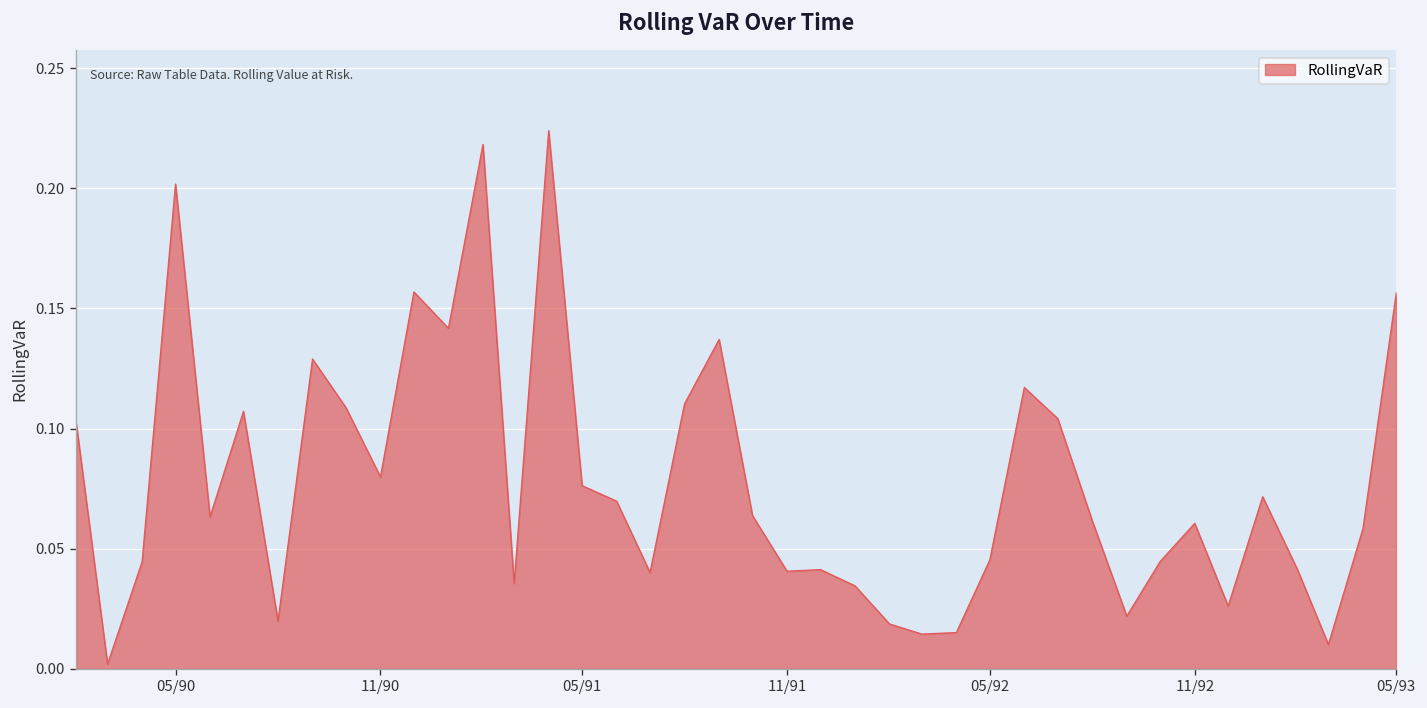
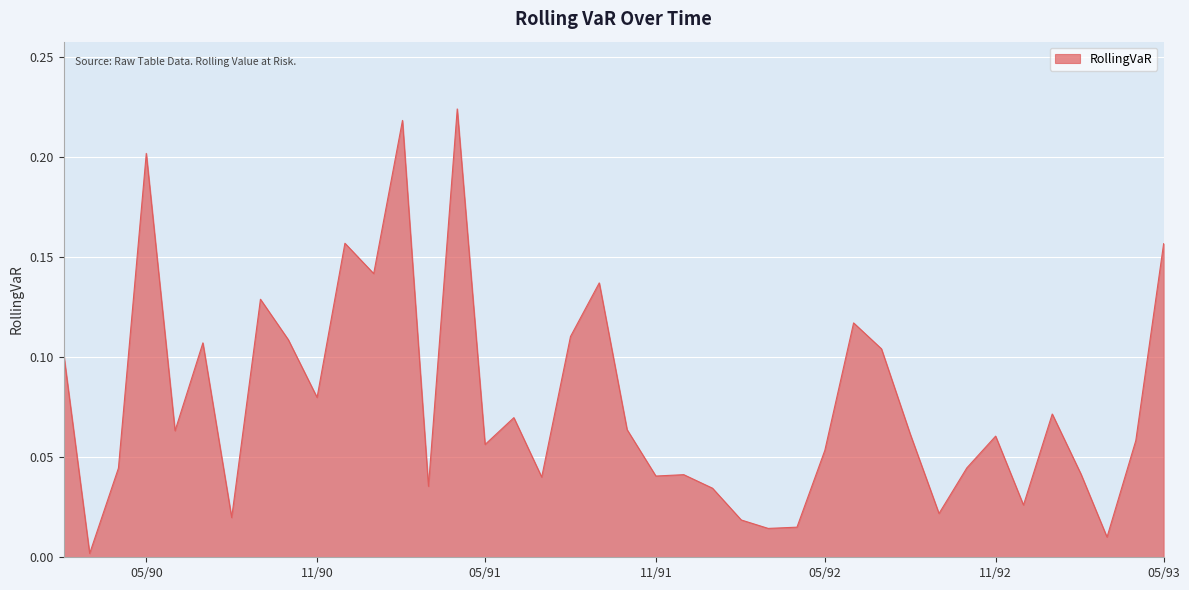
  {
    "05/90": 0.202,
    "11/90": 0.080,
-   "05/91": 0.076,
+   "05/91": 0.056,
    "11/91": 0.041,
-   "05/92": 0.045,
+   "05/92": 0.053,
    "11/92": 0.061,
    "05/93": 0.157
  }
